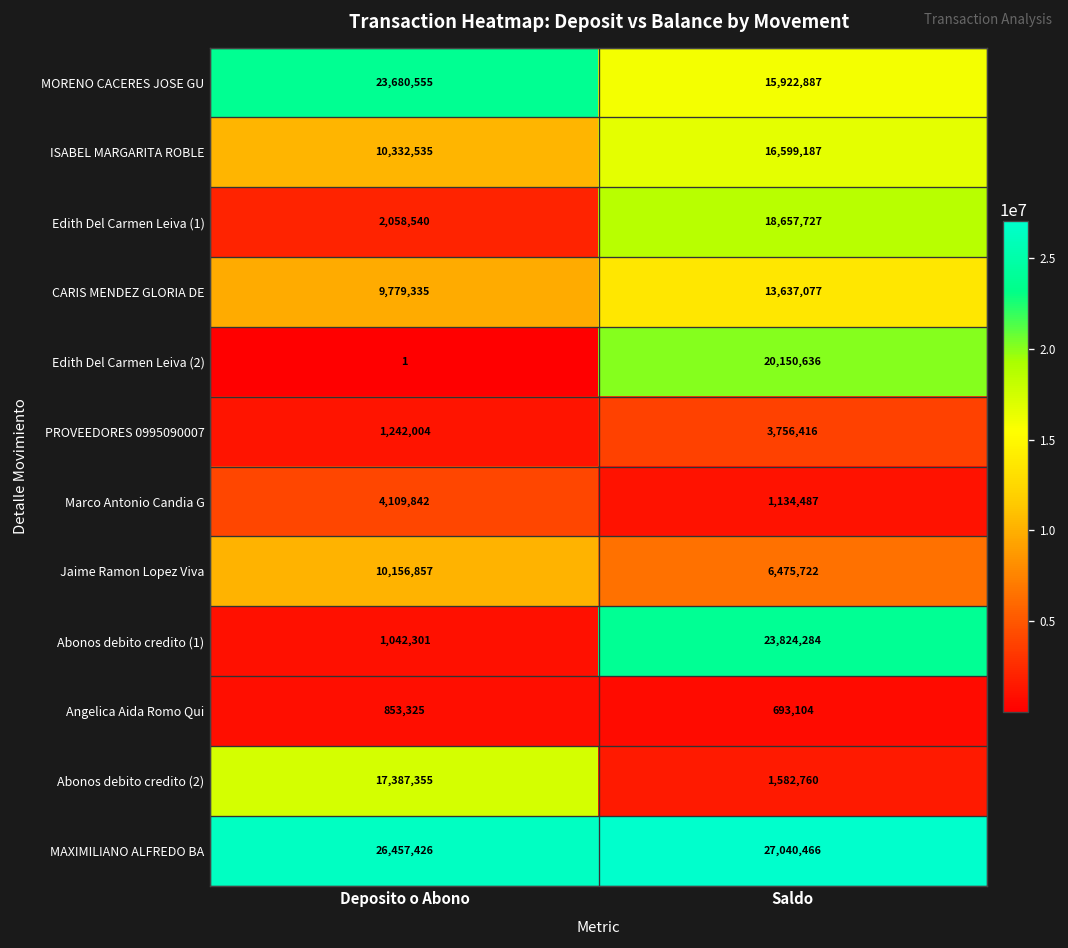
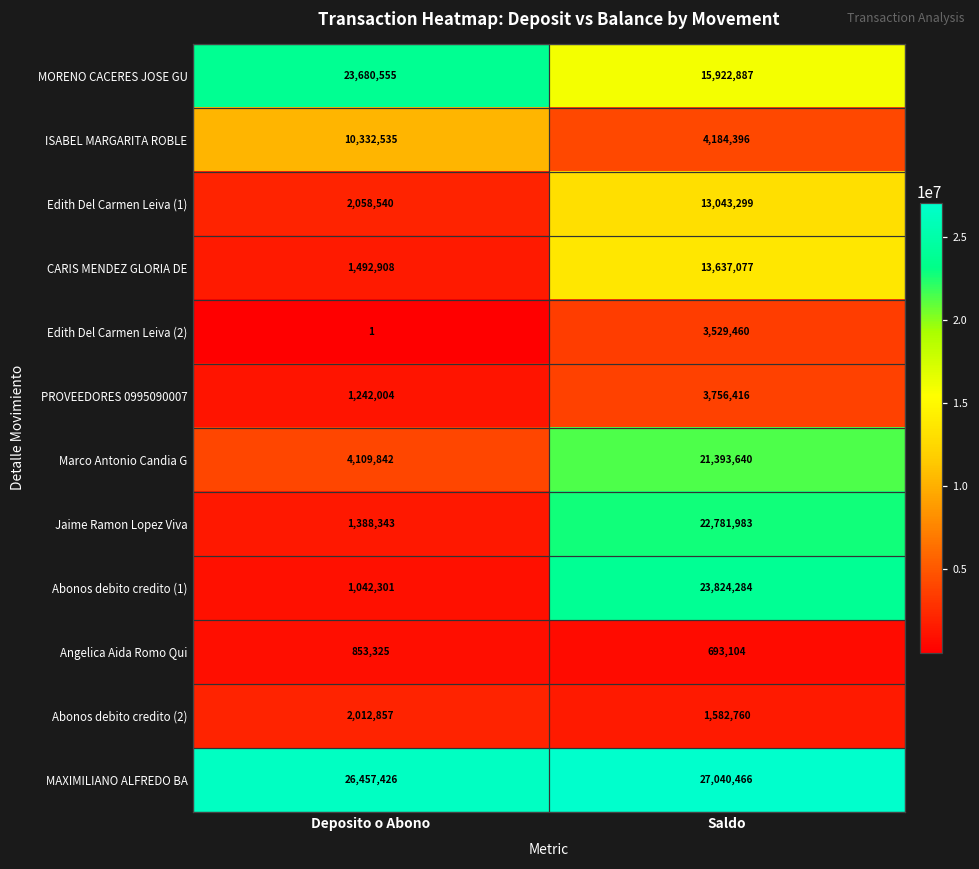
  {
    "MORENO CACERES JOSE GU": {
      "Deposito o Abono": "23,680,555",
      "Saldo": "15,922,887"
    },
    "ISABEL MARGARITA ROBLE": {
      "Deposito o Abono": "10,332,535",
-     "Saldo": "16,599,187"
+     "Saldo": "4,184,396"
    },
    "Edith Del Carmen Leiva (1)": {
      "Deposito o Abono": "2,058,540",
-     "Saldo": "18,657,727"
+     "Saldo": "13,043,299"
    },
    "CARIS MENDEZ GLORIA DE": {
-     "Deposito o Abono": "9,779,335",
+     "Deposito o Abono": "1,492,908",
      "Saldo": "13,637,077"
    },
    "Edith Del Carmen Leiva (2)": {
      "Deposito o Abono": "1",
-     "Saldo": "20,150,636"
+     "Saldo": "3,529,460"
    },
    "PROVEEDORES 0995090007": {
      "Deposito o Abono": "1,242,004",
      "Saldo": "3,756,416"
    },
    "Marco Antonio Candia G": {
      "Deposito o Abono": "4,109,842",
-     "Saldo": "1,134,487"
+     "Saldo": "21,393,640"
    },
    "Jaime Ramon Lopez Viva": {
-     "Deposito o Abono": "10,156,857",
-     "Saldo": "6,475,722"
+     "Deposito o Abono": "1,388,343",
+     "Saldo": "22,781,983"
    },
    "Abonos debito credito (1)": {
      "Deposito o Abono": "1,042,301",
      "Saldo": "23,824,284"
    },
    "Angelica Aida Romo Qui": {
      "Deposito o Abono": "853,325",
      "Saldo": "693,104"
    },
    "Abonos debito credito (2)": {
-     "Deposito o Abono": "17,387,355",
+     "Deposito o Abono": "2,012,857",
      "Saldo": "1,582,760"
    },
    "MAXIMILIANO ALFREDO BA": {
      "Deposito o Abono": "26,457,426",
      "Saldo": "27,040,466"
    }
  }
